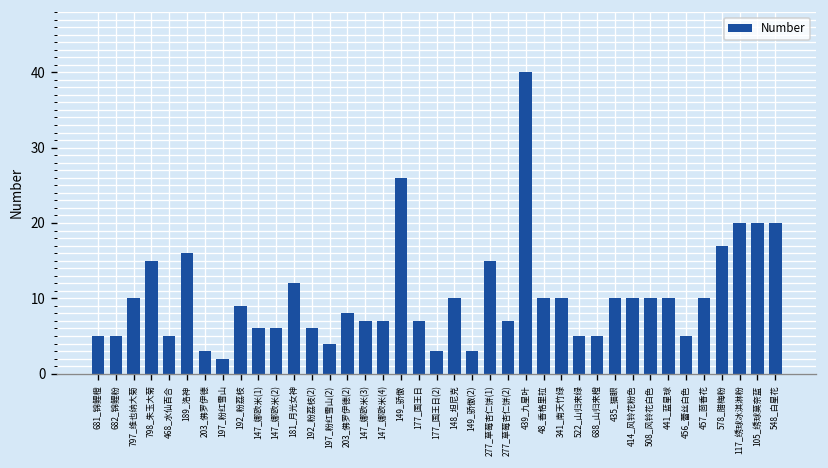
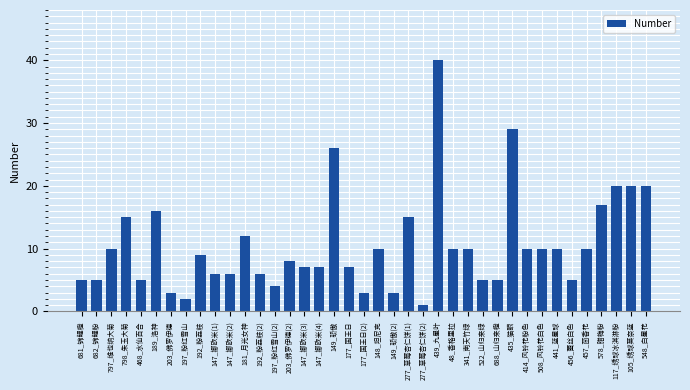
  {
    "681_锦鲤橙": 5,
    "682_锦鲤粉": 5,
    "797_维也纳大菊": 10,
    "798_朱玉大菊": 15,
    "468_水仙百合": 5,
    "189_洛神": 16,
    "203_佛罗伊德": 3,
    "197_粉红雪山": 2,
    "192_粉荔枝": 9,
    "147_娜欧米(1)": 6,
    "147_娜欧米(2)": 6,
    "181_月光女神": 12,
    "192_粉荔枝(2)": 6,
    "197_粉红雪山(2)": 4,
    "203_佛罗伊德(2)": 8,
    "147_娜欧米(3)": 7,
    "147_娜欧米(4)": 7,
    "149_骄傲": 26,
    "177_国王日": 7,
    "177_国王日(2)": 3,
    "148_坦尼克": 10,
    "149_骄傲(2)": 3,
    "277_草莓杏仁饼(1)": 15,
-   "277_草莓杏仁饼(2)": 7,
+   "277_草莓杏仁饼(2)": 1,
    "439_九星叶": 40,
    "48_香格里拉": 10,
    "341_南天竹绿": 10,
    "522_山归来绿": 5,
    "688_山归来橙": 5,
-   "435_猫眼": 10,
+   "435_猫眼": 29,
    "414_风铃花粉色": 10,
    "508_风铃花白色": 10,
    "441_蓝星球": 10,
    "456_蕾丝白色": 5,
    "457_茴香花": 10,
    "578_腊梅粉": 17,
    "117_绣球冰淇淋粉": 20,
    "105_绣球莫奈蓝": 20,
    "548_白星花": 20
  }
